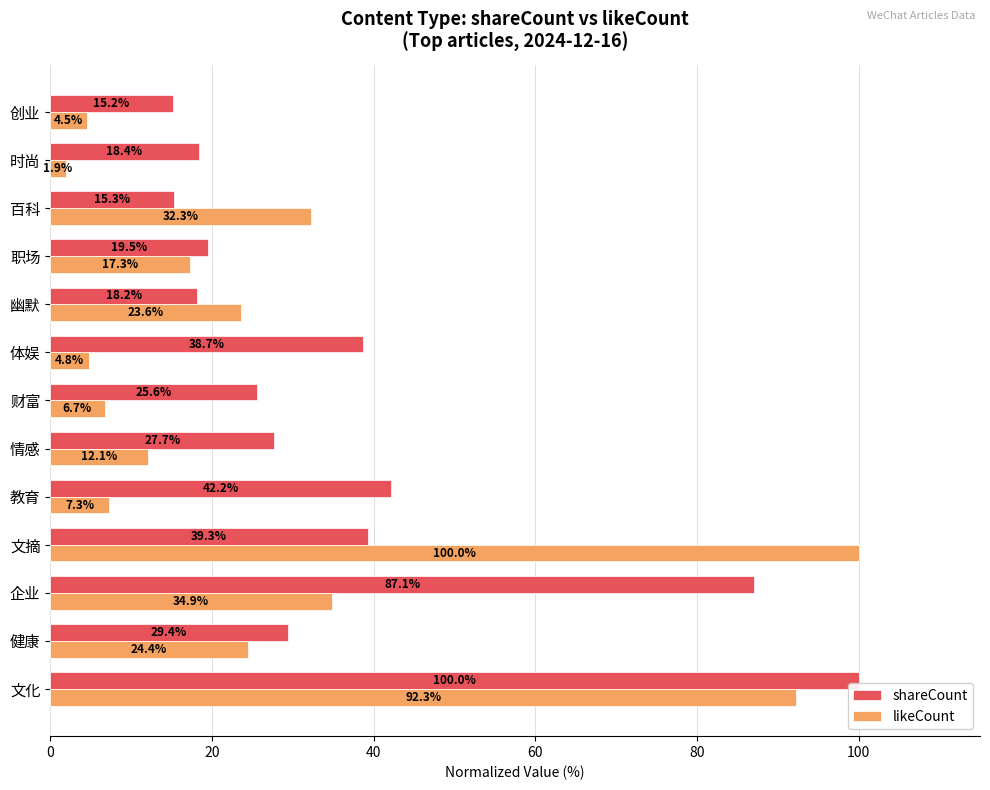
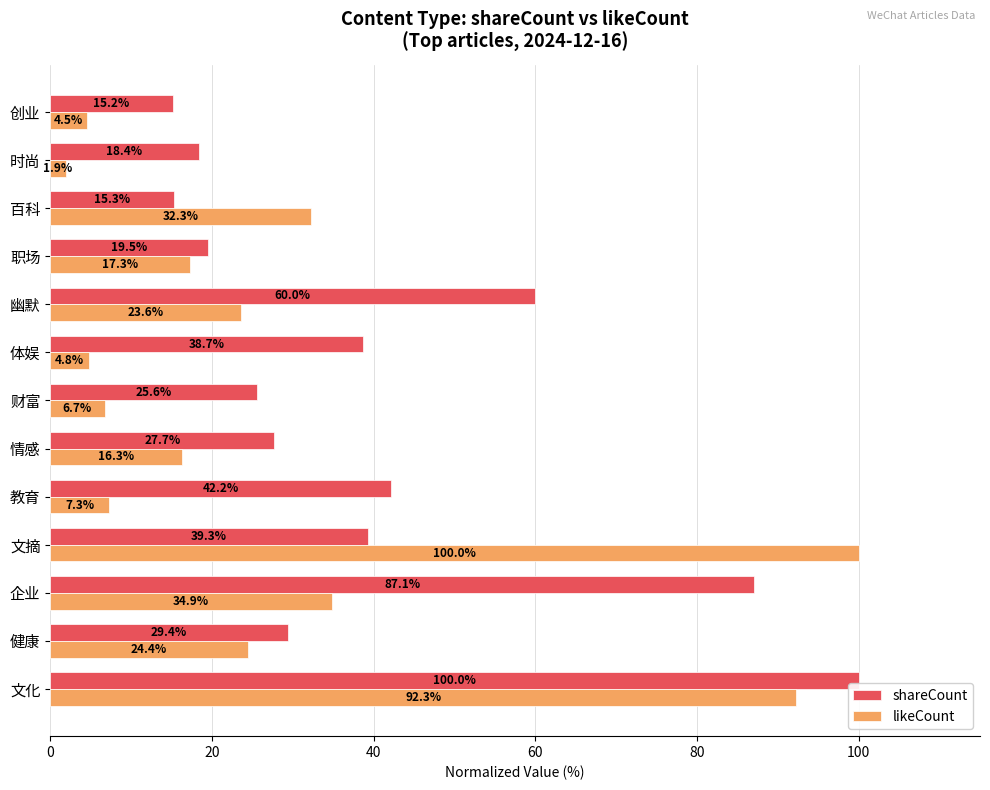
  {
    "shareCount": {
      "创业": "15.2%",
      "时尚": "18.4%",
      "百科": "15.3%",
      "职场": "19.5%",
-     "幽默": "18.2%",
+     "幽默": "60.0%",
      "体娱": "38.7%",
      "财富": "25.6%",
      "情感": "27.7%",
      "教育": "42.2%",
      "文摘": "39.3%",
      "企业": "87.1%",
      "健康": "29.4%",
      "文化": "100.0%"
    },
    "likeCount": {
      "创业": "4.5%",
      "时尚": "1.9%",
      "百科": "32.3%",
      "职场": "17.3%",
      "幽默": "23.6%",
      "体娱": "4.8%",
      "财富": "6.7%",
-     "情感": "12.1%",
+     "情感": "16.3%",
      "教育": "7.3%",
      "文摘": "100.0%",
      "企业": "34.9%",
      "健康": "24.4%",
      "文化": "92.3%"
    }
  }
